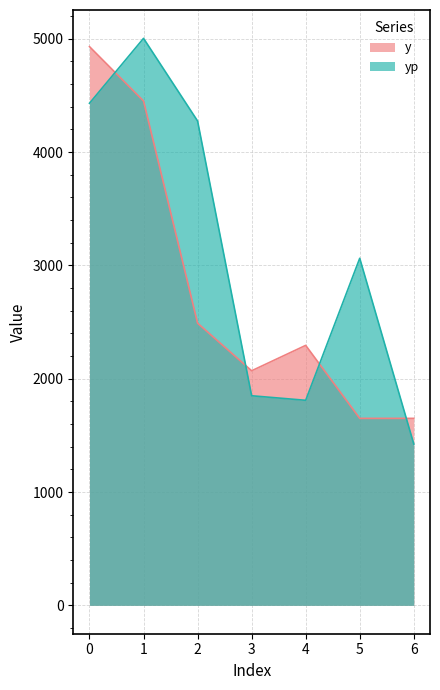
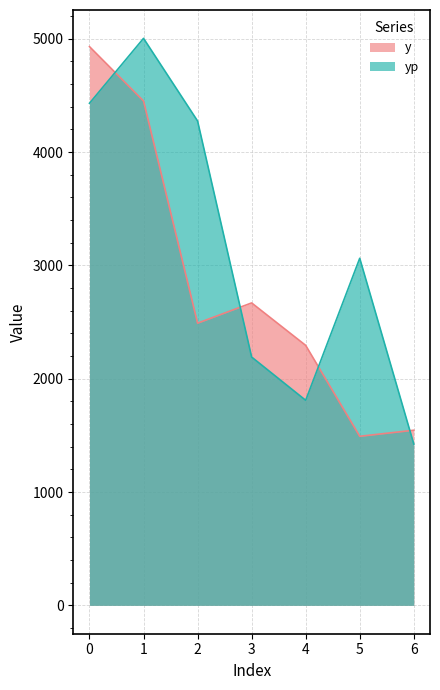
  {
    "y": {
      "0": 4930,
      "1": 4450,
      "2": 2490,
-     "3": 2070,
+     "3": 2670,
      "4": 2290,
-     "5": 1650,
-     "6": 1650
+     "5": 1490,
+     "6": 1550
    },
    "yp": {
      "0": 4430,
      "1": 5000,
      "2": 4270,
-     "3": 1850,
+     "3": 2190,
      "4": 1810,
      "5": 3060,
      "6": 1420
    }
  }
